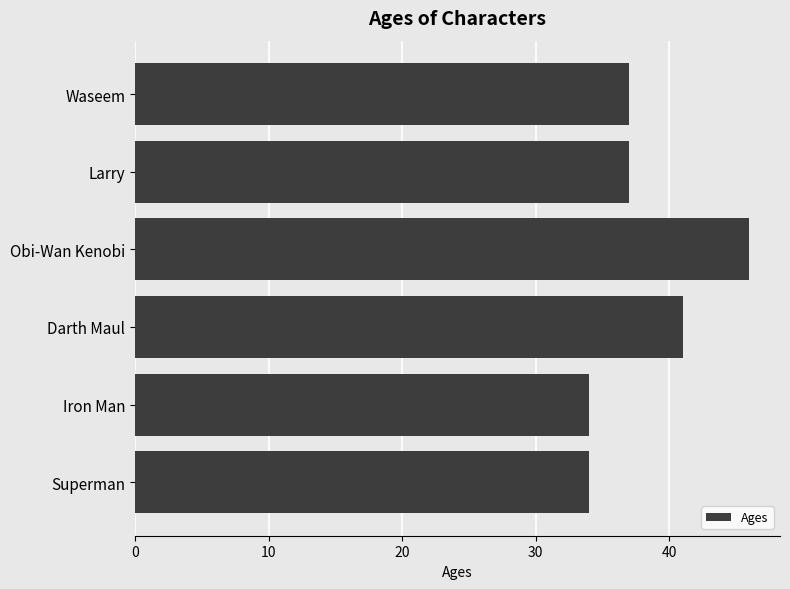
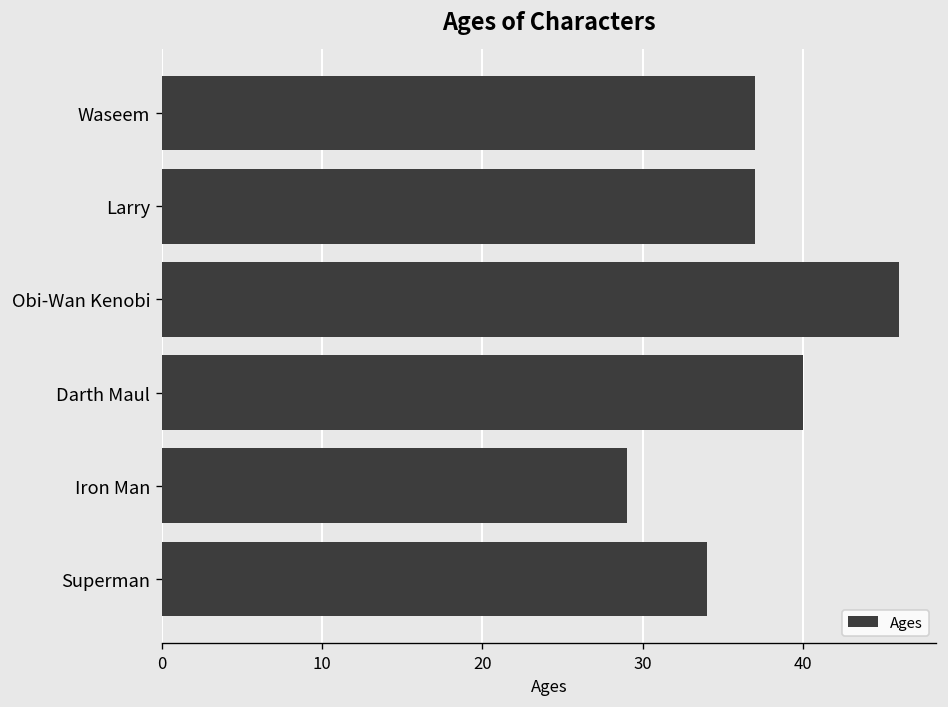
  {
    "Waseem": 37,
    "Larry": 37,
    "Obi-Wan Kenobi": 46,
-   "Darth Maul": 41,
-   "Iron Man": 34,
+   "Darth Maul": 40,
+   "Iron Man": 29,
    "Superman": 34
  }
